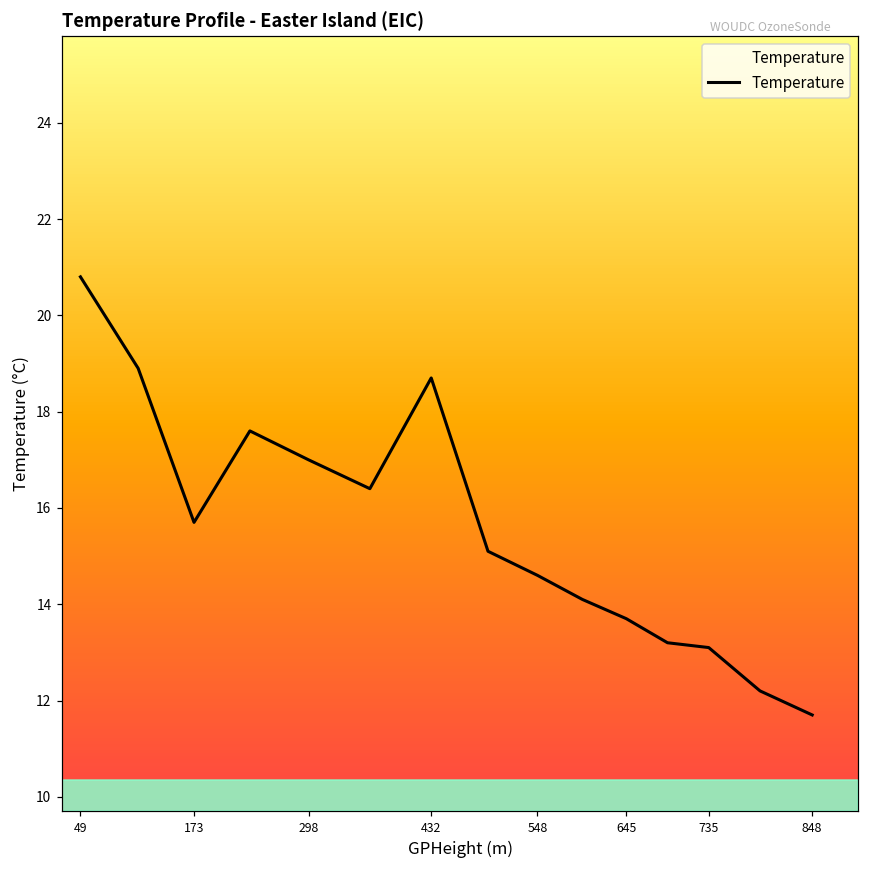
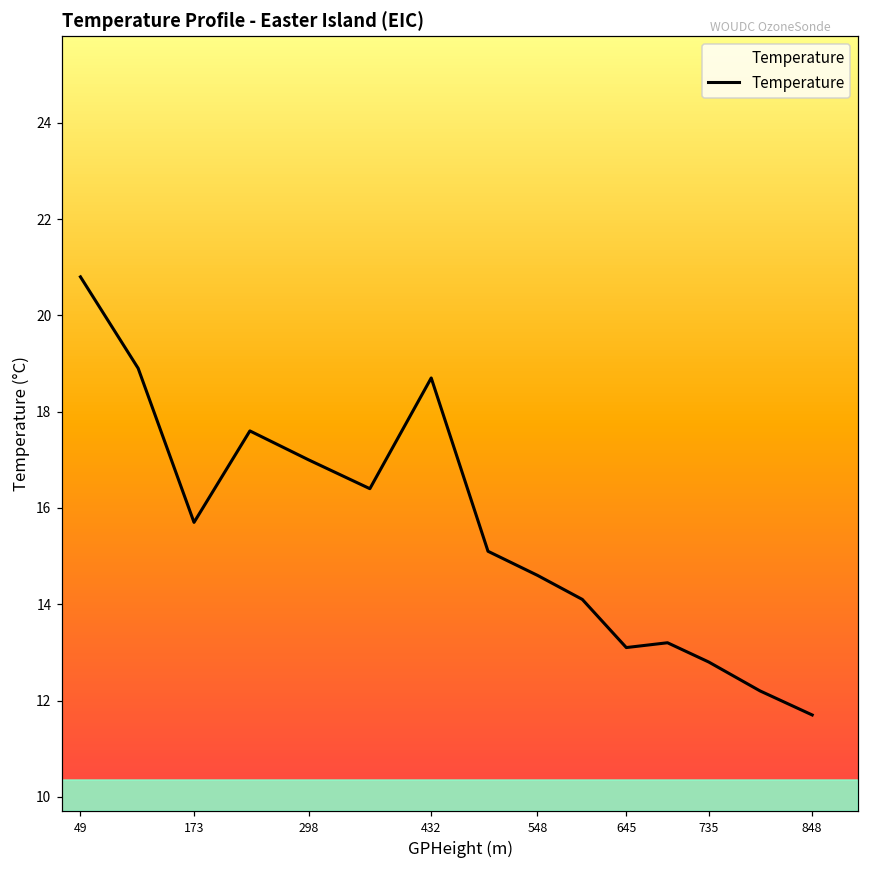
  {
    "49": 20.8,
    "173": 15.7,
    "298": 17.0,
    "432": 18.7,
    "548": 14.6,
-   "645": 13.7,
-   "735": 13.1,
+   "645": 13.1,
+   "735": 12.8,
    "848": 11.7
  }
